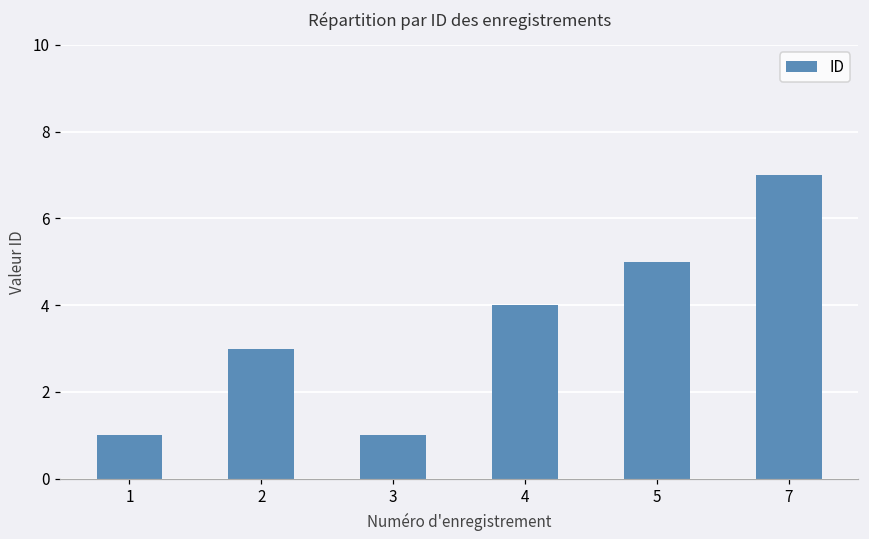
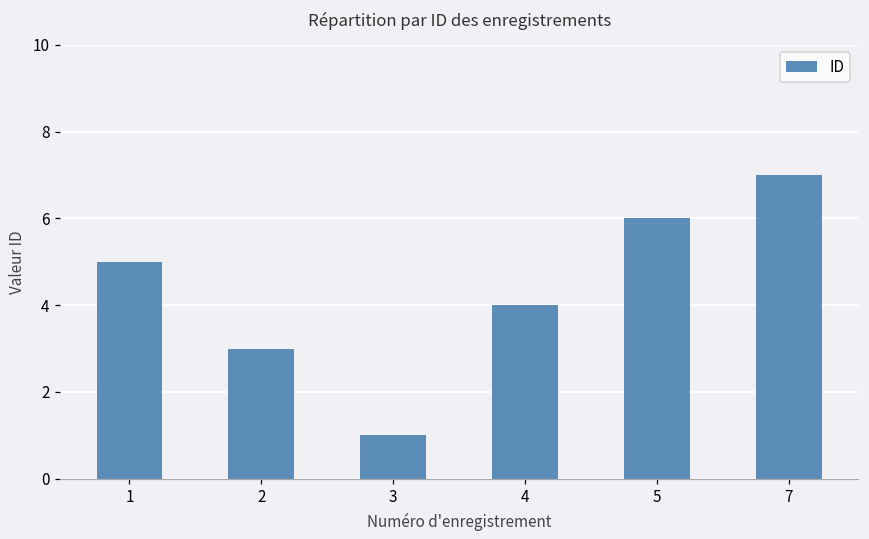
  {
-   "1": 1,
+   "1": 5,
    "2": 3,
    "3": 1,
    "4": 4,
-   "5": 5,
+   "5": 6,
    "7": 7
  }
